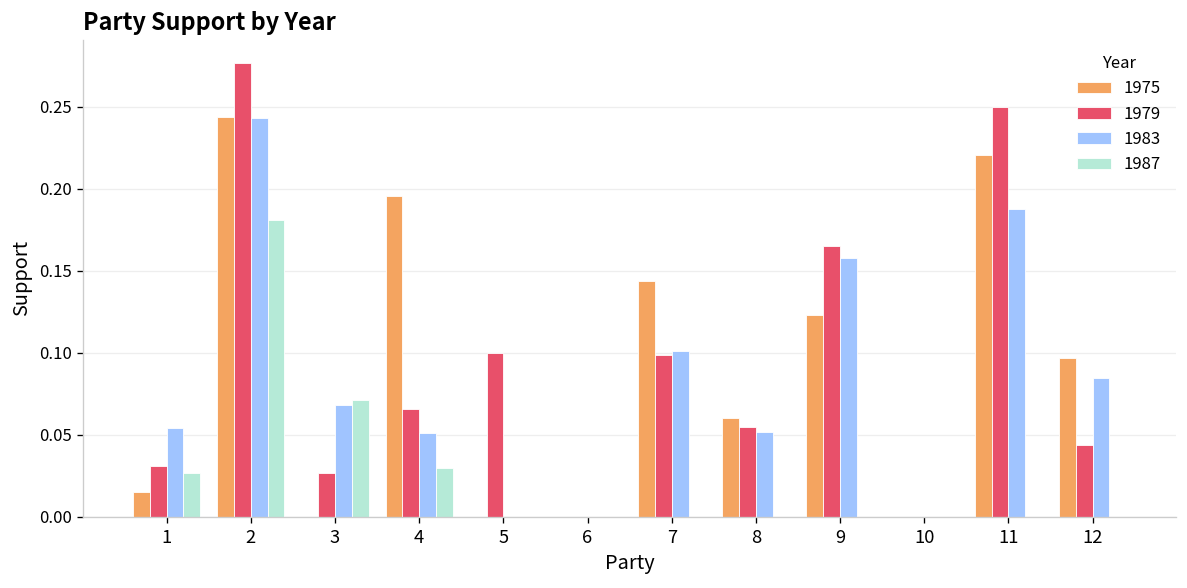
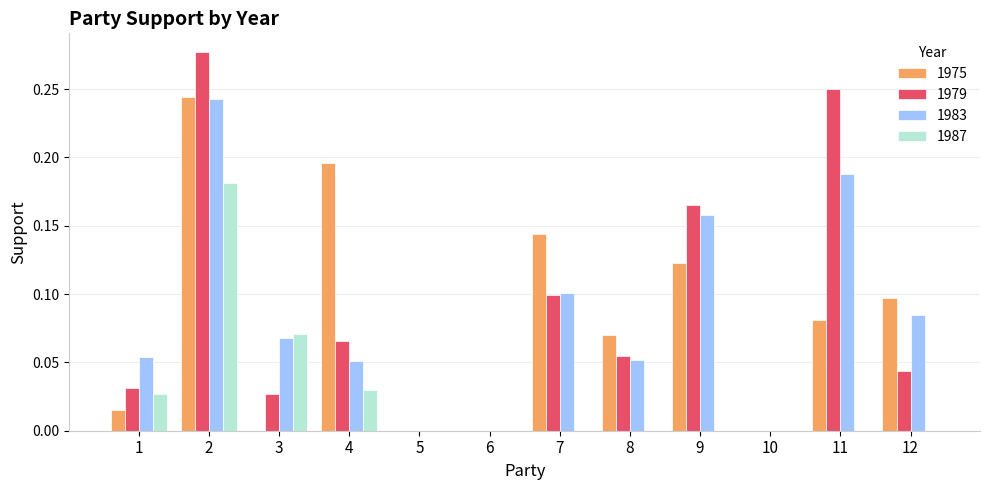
  {
    "1975": {
      "1": 0.015,
      "2": 0.244,
      "3": 0.000,
      "4": 0.196,
      "5": 0.000,
      "6": 0.000,
      "7": 0.144,
-     "8": 0.06,
+     "8": 0.07,
      "9": 0.123,
      "10": 0.000,
-     "11": 0.221,
+     "11": 0.081,
      "12": 0.097
    },
    "1979": {
      "1": 0.031,
      "2": 0.277,
      "3": 0.027,
      "4": 0.066,
-     "5": 0.1,
+     "5": 0.0,
      "6": 0.0,
      "7": 0.1,
      "8": 0.055,
      "9": 0.165,
      "10": 0.0,
      "11": 0.250,
      "12": 0.044
    }
  }
